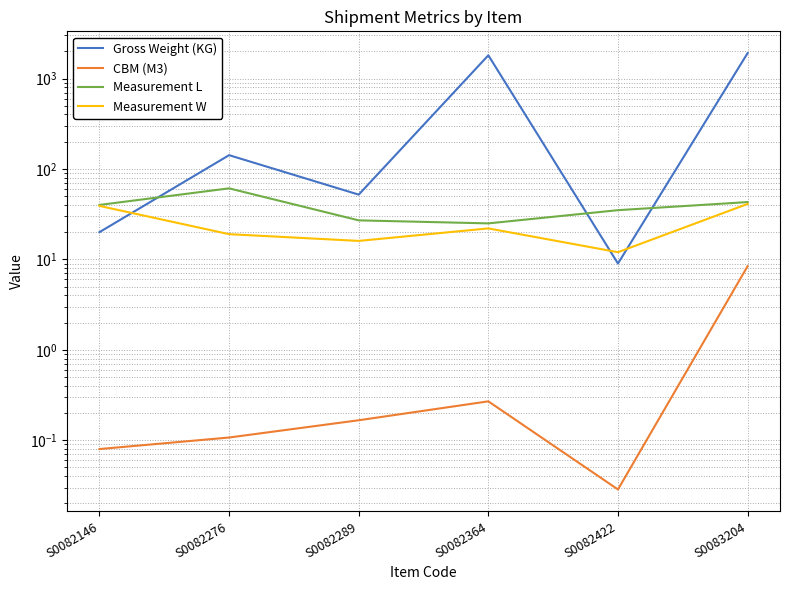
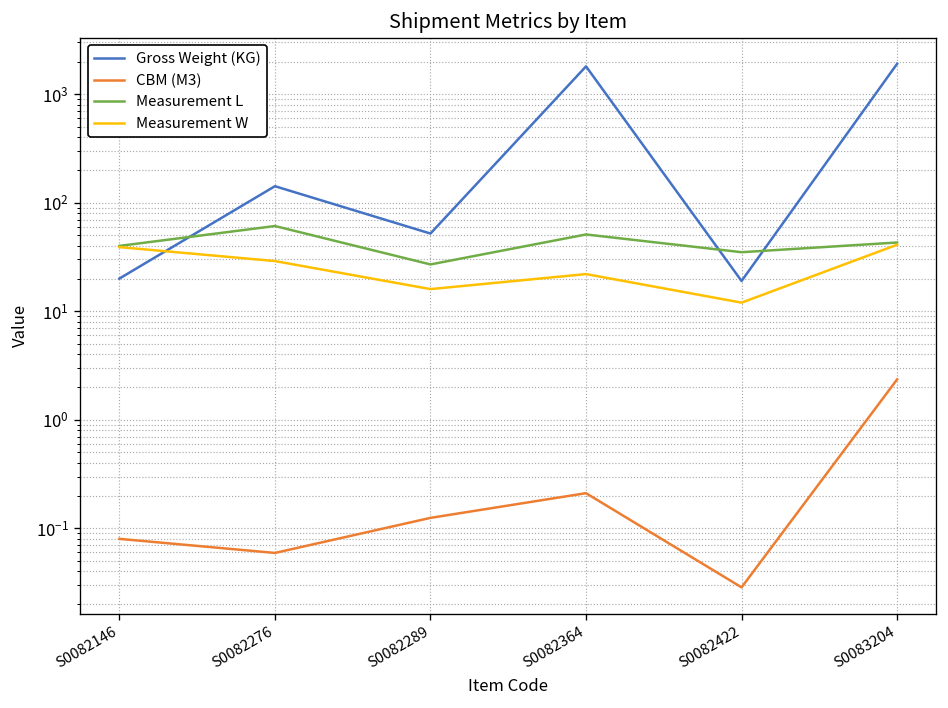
  {
    "Gross Weight (KG)": {
      "S0082146": 20,
      "S0082276": 140,
      "S0082289": 50,
      "S0082364": 1800,
-     "S0082422": 9,
+     "S0082422": 19,
      "S0083204": 1900
    },
    "CBM (M3)": {
      "S0082146": 0.08,
-     "S0082276": 0.11,
-     "S0082289": 0.17,
-     "S0082364": 0.27,
+     "S0082276": 0.06,
+     "S0082289": 0.12,
+     "S0082364": 0.21,
      "S0082422": 0.03,
-     "S0083204": 8
+     "S0083204": 2.4
    },
    "Measurement L": {
      "S0082276": 60,
      "S0082289": 27,
-     "S0082364": 25,
+     "S0082364": 50,
      "S0082422": 35
    },
    "Measurement W": {
-     "S0082276": 19,
+     "S0082276": 29,
      "S0082289": 16,
      "S0082364": 22,
      "S0082422": 12
    }
  }
